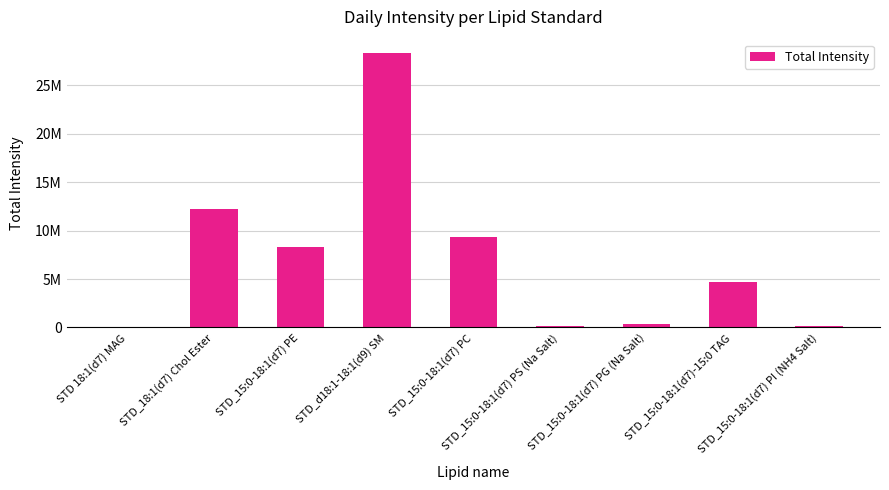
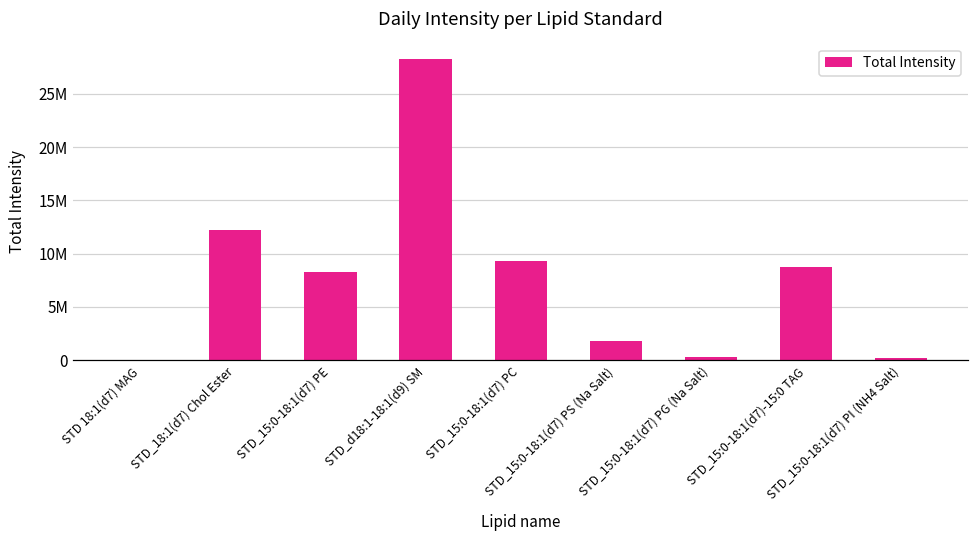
  {
    "STD_18:1(d7) Chol Ester": 12000000,
    "STD_15:0-18:1(d7) PE": 8000000,
    "STD_d18:1-18:1(d9) SM": 28000000,
    "STD_15:0-18:1(d7) PC": 9000000,
-   "STD_15:0-18:1(d7) PS (Na Salt)": 0,
+   "STD_15:0-18:1(d7) PS (Na Salt)": 2000000,
    "STD_15:0-18:1(d7) PG (Na Salt)": 0,
-   "STD_15:0-18:1(d7)-15:0 TAG": 5000000
+   "STD_15:0-18:1(d7)-15:0 TAG": 9000000
  }
